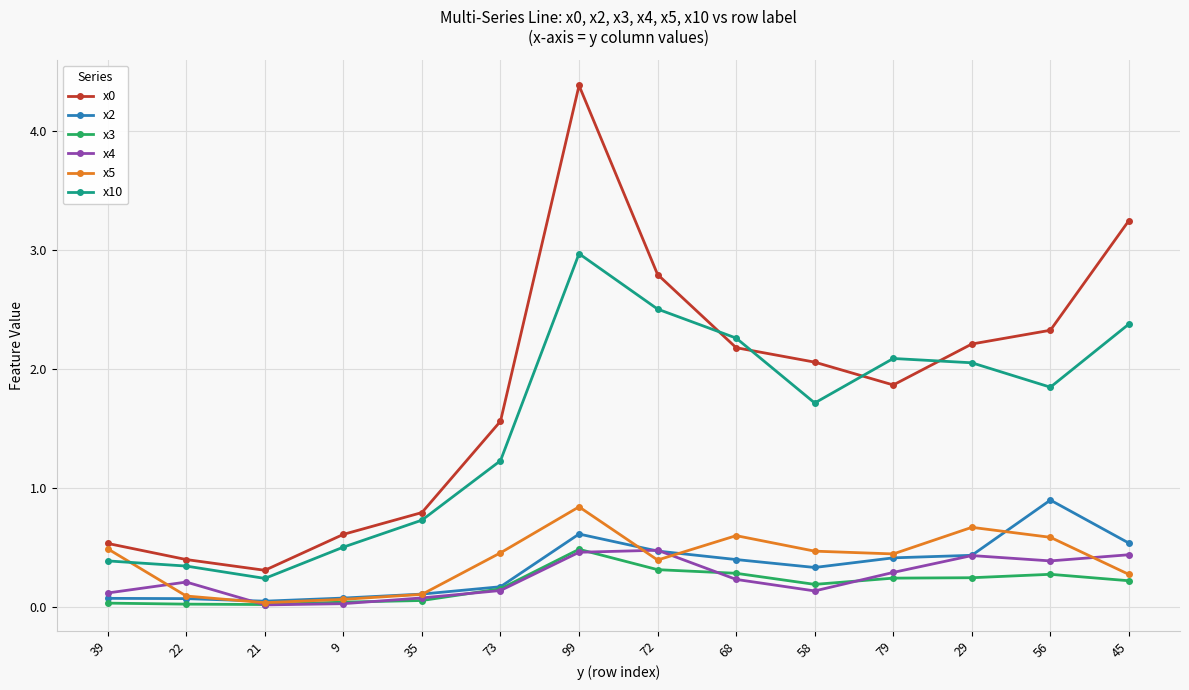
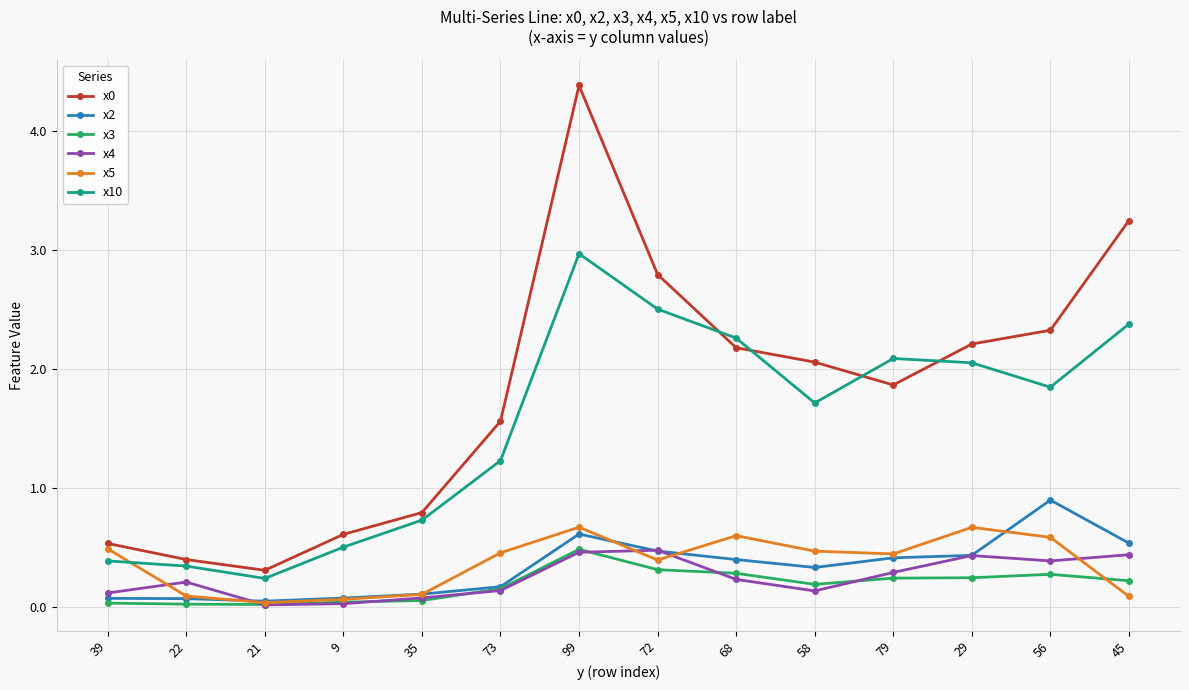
  {
    "x0": {
      "39": 0.53,
      "22": 0.40,
      "21": 0.30,
      "9": 0.61,
      "35": 0.79,
      "73": 1.56,
      "99": 4.38,
      "72": 2.79,
      "68": 2.18,
      "58": 2.06,
      "79": 1.86,
      "29": 2.21,
      "56": 2.32,
      "45": 3.25
    },
    "x2": {
      "39": 0.07,
      "22": 0.07,
      "99": 0.61,
      "68": 0.40,
      "58": 0.33,
      "79": 0.41,
      "56": 0.90,
      "45": 0.53
    },
    "x4": {
      "39": 0.11,
      "22": 0.21,
      "35": 0.07,
      "99": 0.46,
      "68": 0.23,
      "58": 0.13,
      "79": 0.29,
      "56": 0.38,
      "45": 0.44
    },
    "x5": {
      "39": 0.49,
      "22": 0.09,
      "73": 0.45,
-     "99": 0.84,
+     "99": 0.67,
      "72": 0.39,
      "68": 0.60,
      "58": 0.47,
      "79": 0.44,
      "29": 0.67,
      "56": 0.58,
-     "45": 0.27
+     "45": 0.09
    }
  }
